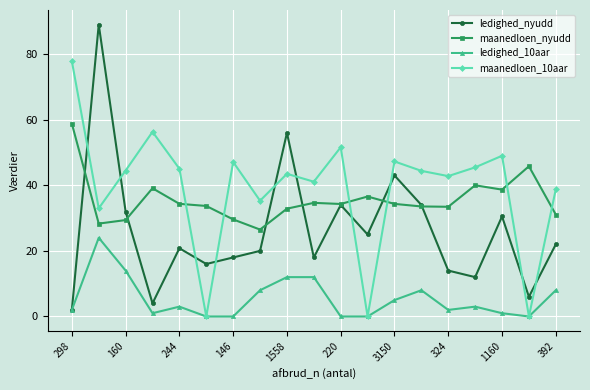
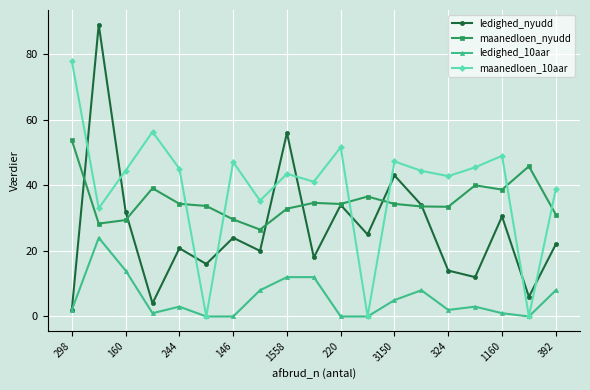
  {
    "ledighed_nyudd": {
      "160": 32,
      "244": 21,
-     "146": 18,
+     "146": 24,
      "1558": 56,
      "3150": 43,
      "324": 14,
      "1160": 31,
      "392": 22
    },
    "maanedloen_nyudd": {
-     "298": 59,
+     "298": 54,
      "160": 29,
      "244": 34,
      "146": 30,
      "1558": 33,
      "3150": 34,
      "324": 33,
      "1160": 39,
      "392": 31
    }
  }
